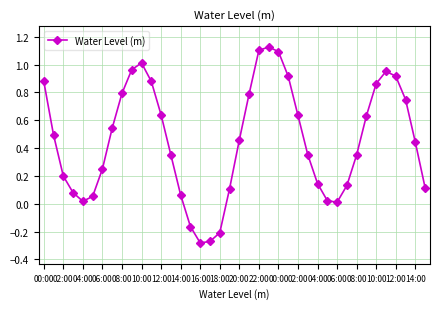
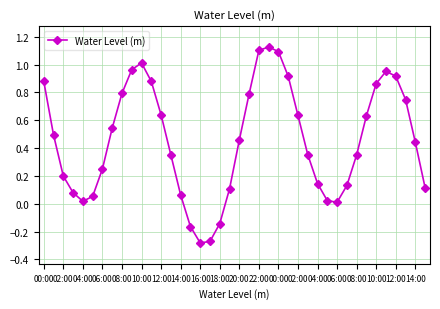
  {
    "16:00": -0.28,
-   "18:00": -0.21,
+   "18:00": -0.14,
    "20:00": 0.46,
    "22:00": 1.10
  }
